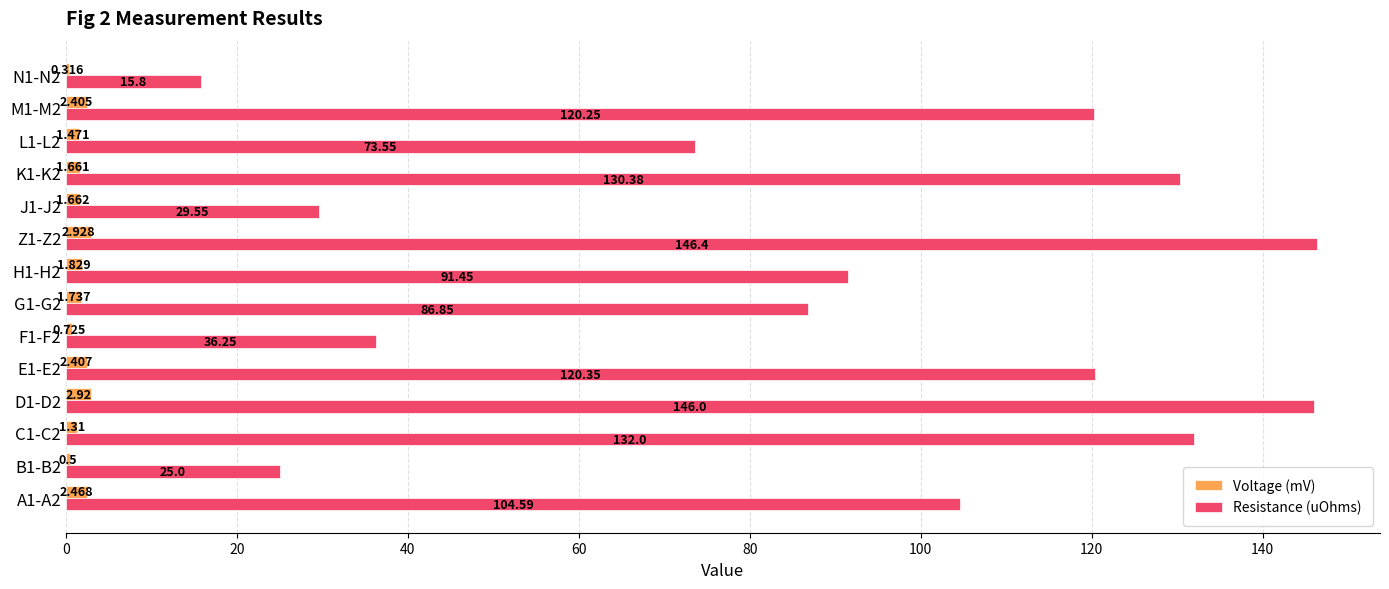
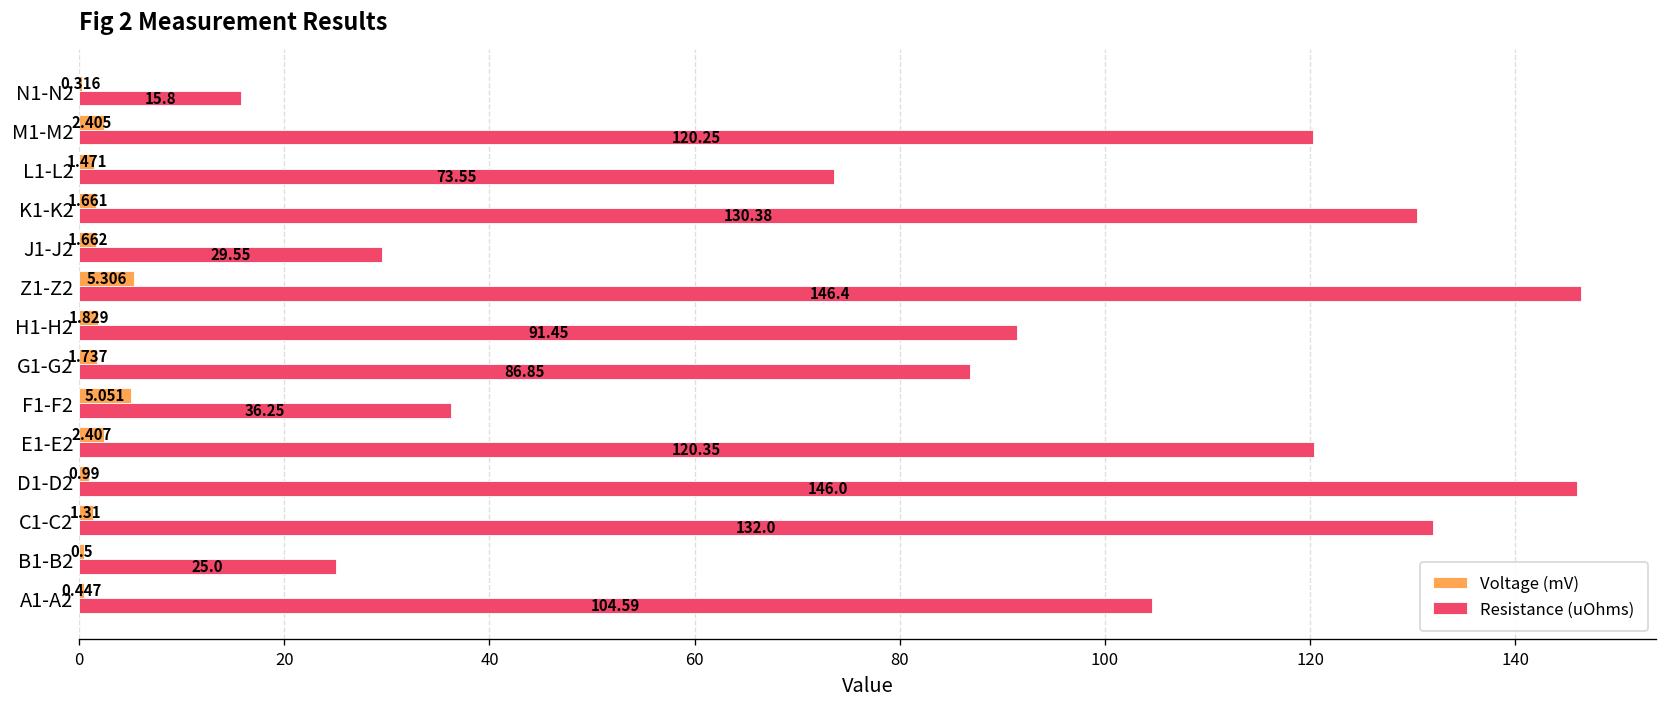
  {
    "Voltage (mV)": {
      "N1-N2": 0.316,
      "M1-M2": 2.405,
      "L1-L2": 1.471,
      "K1-K2": 1.661,
      "J1-J2": 1.662,
-     "Z1-Z2": 2.928,
+     "Z1-Z2": 5.306,
      "H1-H2": 1.829,
      "G1-G2": 1.737,
-     "F1-F2": 0.725,
+     "F1-F2": 5.051,
      "E1-E2": 2.407,
-     "D1-D2": 2.92,
+     "D1-D2": 0.99,
      "C1-C2": 1.31,
      "B1-B2": 0.5,
-     "A1-A2": 2.468
+     "A1-A2": 0.447
    },
    "Resistance (uOhms)": {
      "N1-N2": 15.8,
      "M1-M2": 120.25,
      "L1-L2": 73.55,
      "K1-K2": 130.38,
      "J1-J2": 29.55,
      "Z1-Z2": 146.4,
      "H1-H2": 91.45,
      "G1-G2": 86.85,
      "F1-F2": 36.25,
      "E1-E2": 120.35,
      "D1-D2": 146.0,
      "C1-C2": 132.0,
      "B1-B2": 25.0,
      "A1-A2": 104.59
    }
  }
